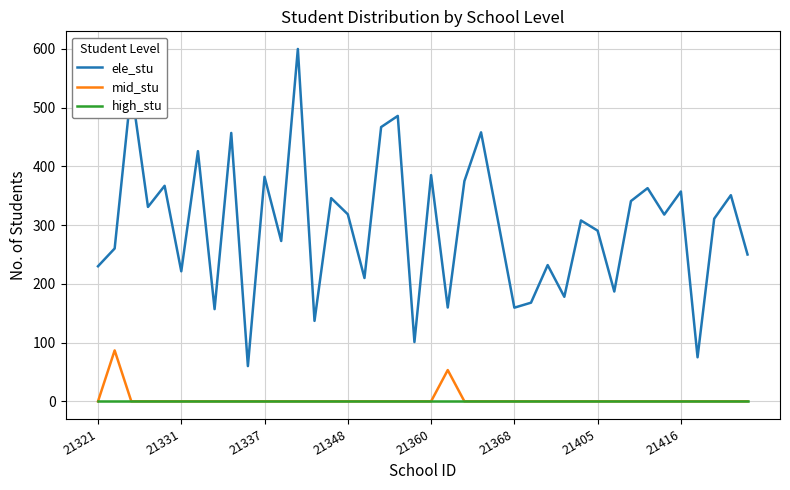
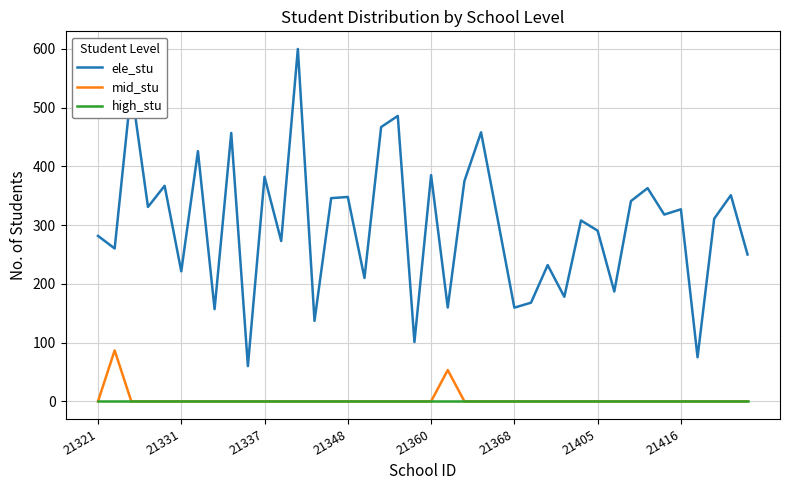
  {
    "ele_stu": {
-     "21321": 230,
+     "21321": 280,
      "21331": 220,
      "21337": 380,
-     "21348": 320,
+     "21348": 350,
      "21360": 390,
      "21368": 160,
      "21405": 290,
-     "21416": 360
+     "21416": 330
    }
  }
